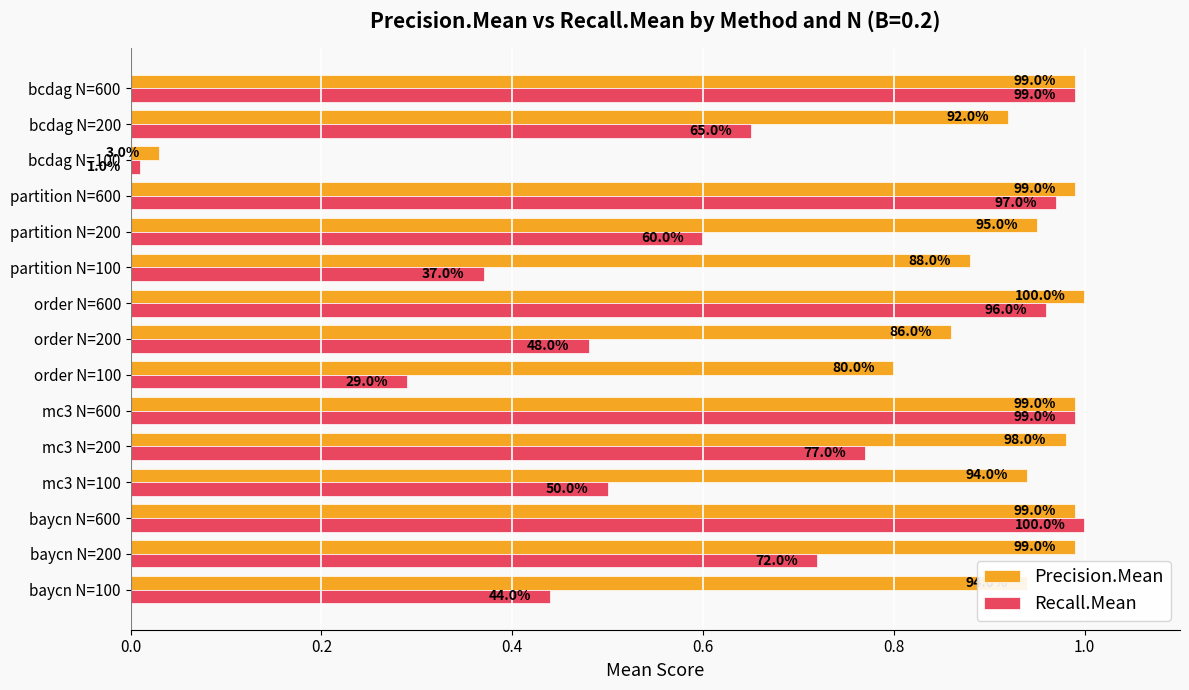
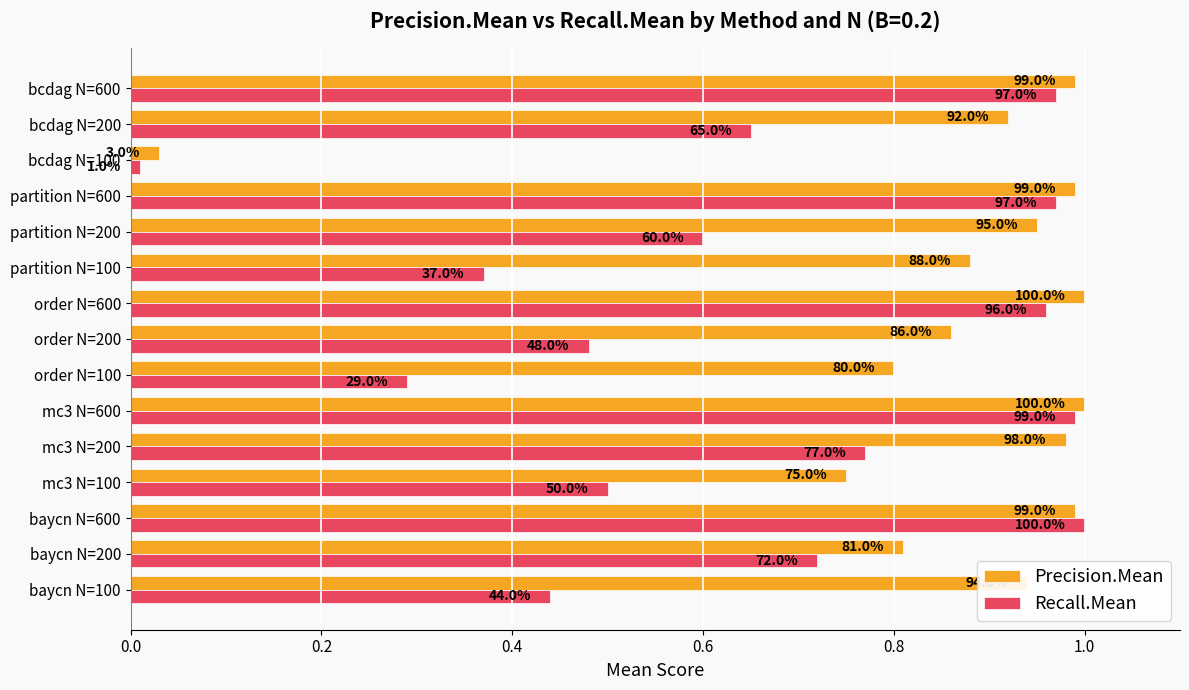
  {
    "Precision.Mean": {
      "bcdag N=600": "99.0%",
      "bcdag N=200": "92.0%",
      "bcdag N=100": "3.0%",
      "partition N=600": "99.0%",
      "partition N=200": "95.0%",
      "partition N=100": "88.0%",
      "order N=600": "100.0%",
      "order N=200": "86.0%",
      "order N=100": "80.0%",
-     "mc3 N=600": "99.0%",
+     "mc3 N=600": "100.0%",
      "mc3 N=200": "98.0%",
-     "mc3 N=100": "94.0%",
+     "mc3 N=100": "75.0%",
      "baycn N=600": "99.0%",
-     "baycn N=200": "99.0%"
+     "baycn N=200": "81.0%"
    },
    "Recall.Mean": {
-     "bcdag N=600": "99.0%",
+     "bcdag N=600": "97.0%",
      "bcdag N=200": "65.0%",
      "bcdag N=100": "1.0%",
      "partition N=600": "97.0%",
      "partition N=200": "60.0%",
      "partition N=100": "37.0%",
      "order N=600": "96.0%",
      "order N=200": "48.0%",
      "order N=100": "29.0%",
      "mc3 N=600": "99.0%",
      "mc3 N=200": "77.0%",
      "mc3 N=100": "50.0%",
      "baycn N=600": "100.0%",
      "baycn N=200": "72.0%",
      "baycn N=100": "44.0%"
    }
  }
